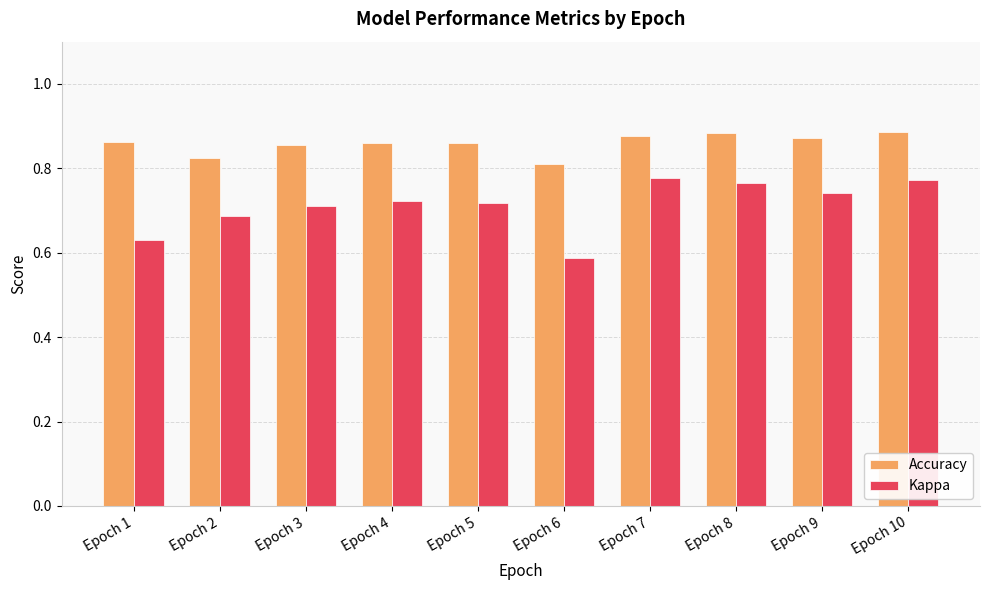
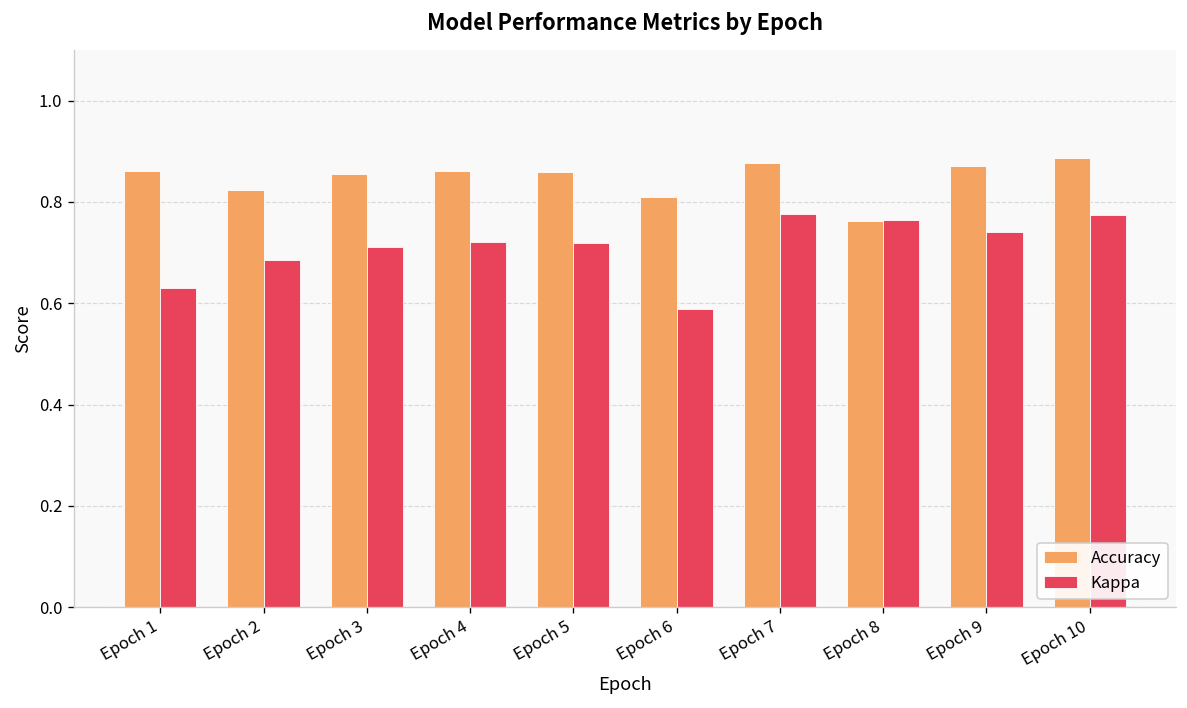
  {
    "Accuracy": {
      "Epoch 1": 0.86,
      "Epoch 2": 0.82,
      "Epoch 3": 0.86,
      "Epoch 4": 0.86,
      "Epoch 5": 0.86,
      "Epoch 6": 0.81,
      "Epoch 7": 0.88,
-     "Epoch 8": 0.88,
+     "Epoch 8": 0.76,
      "Epoch 9": 0.87,
      "Epoch 10": 0.89
    },
    "Kappa": {
      "Epoch 1": 0.63,
      "Epoch 2": 0.69,
      "Epoch 3": 0.71,
      "Epoch 4": 0.72,
      "Epoch 5": 0.72,
      "Epoch 6": 0.59,
      "Epoch 7": 0.78,
      "Epoch 8": 0.77,
      "Epoch 9": 0.74,
      "Epoch 10": 0.77
    }
  }
